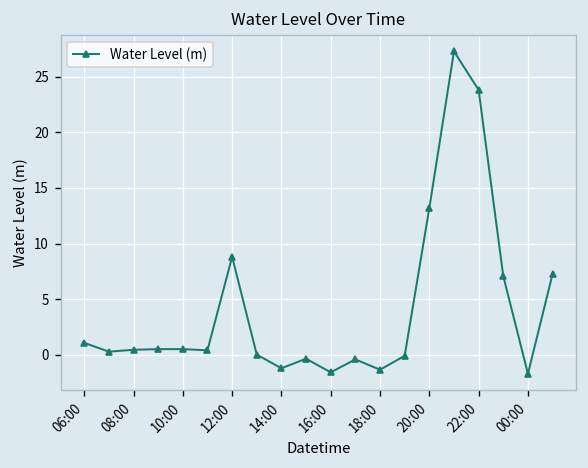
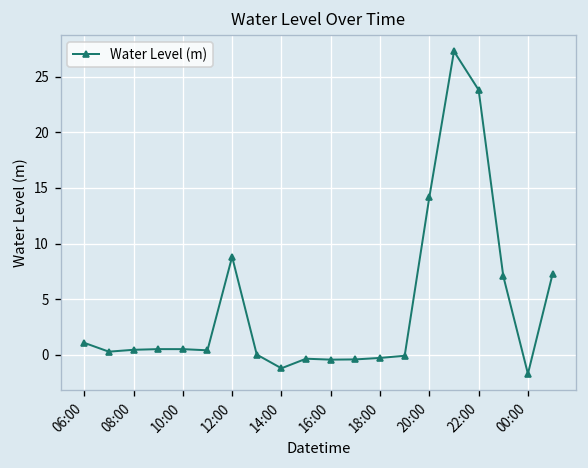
  {
    "06:00": 1,
    "08:00": 0,
    "10:00": 1,
    "12:00": 9,
    "14:00": -1,
-   "16:00": -2,
-   "18:00": -1,
-   "20:00": 13,
+   "16:00": 0,
+   "18:00": 0,
+   "20:00": 14,
    "22:00": 24,
    "00:00": -2
  }
